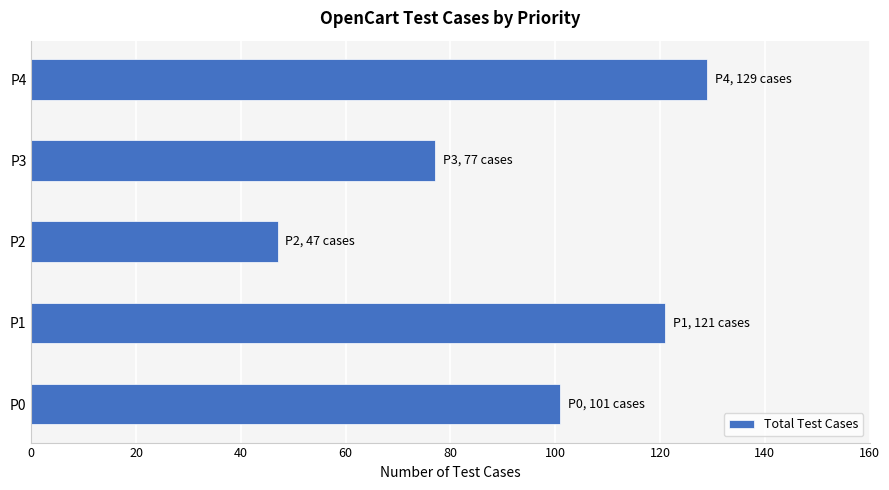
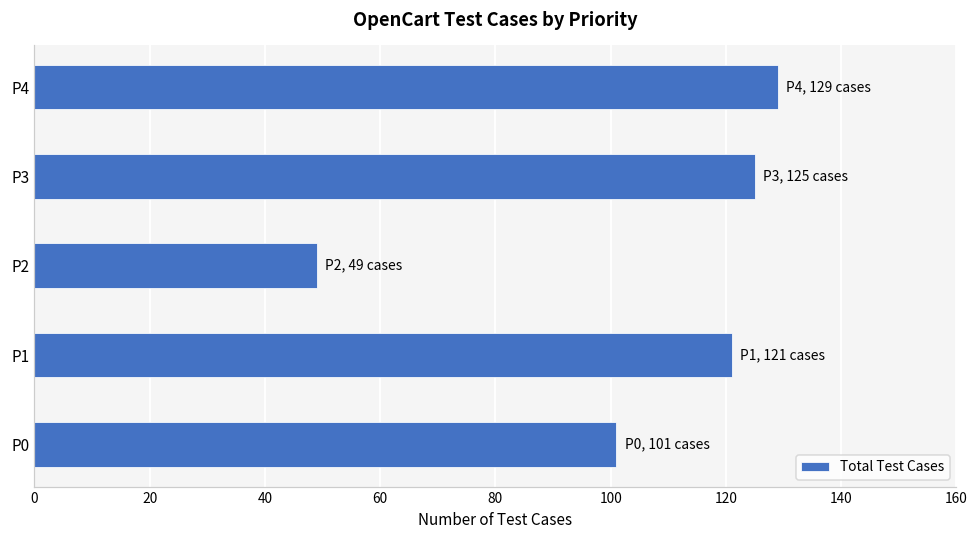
  {
    "P4": 129,
-   "P3": 77,
-   "P2": 47,
+   "P3": 125,
+   "P2": 49,
    "P1": 121,
    "P0": 101
  }
